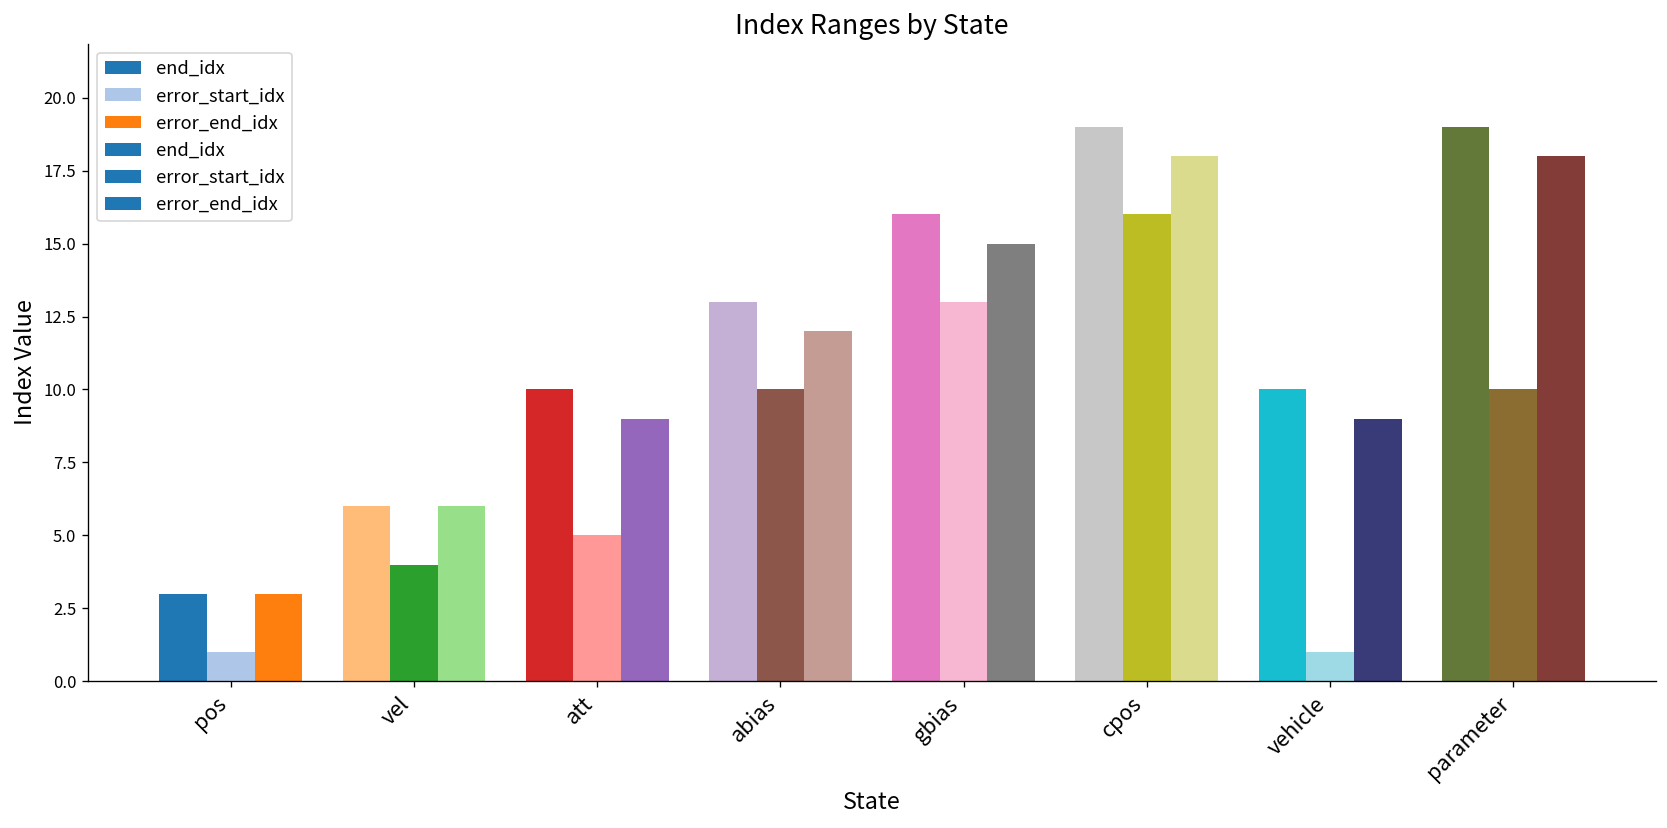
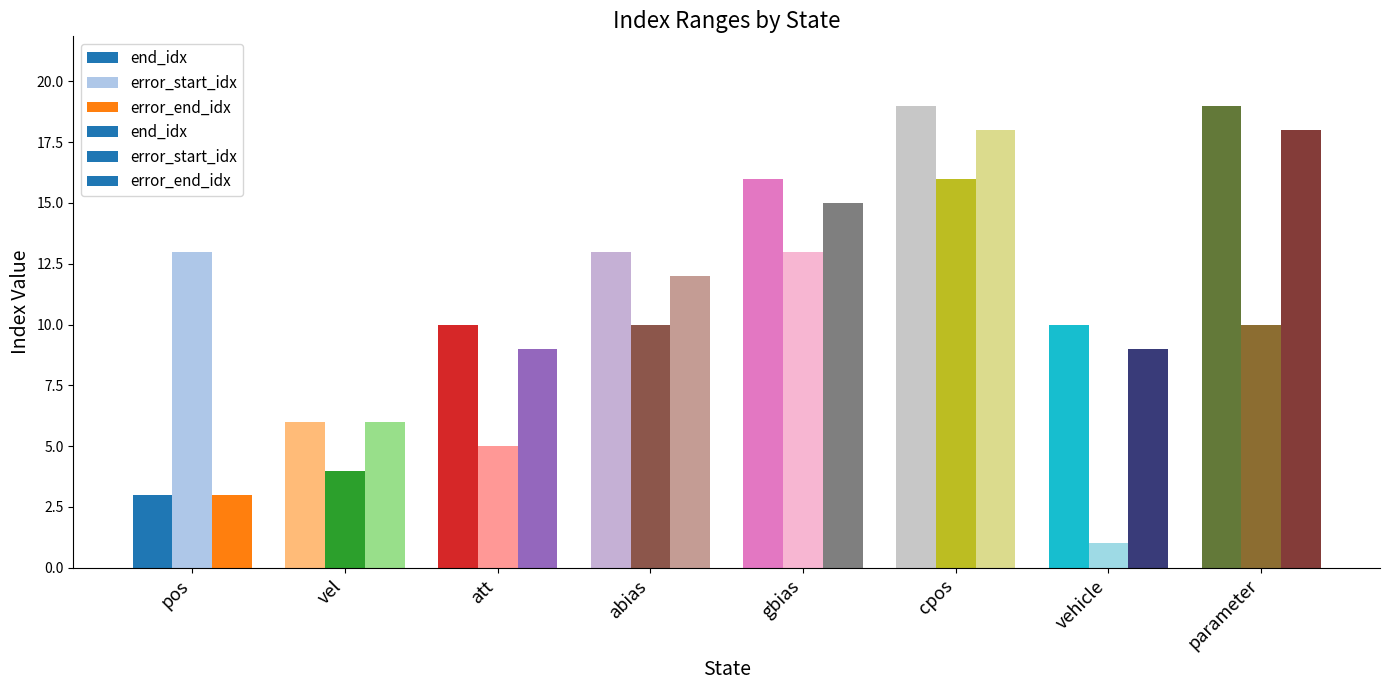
  {
-   "pos": 1,
+   "pos": 13,
    "vel": 4,
    "att": 5,
    "abias": 10,
    "gbias": 13,
    "cpos": 16,
    "vehicle": 1,
    "parameter": 10
  }
